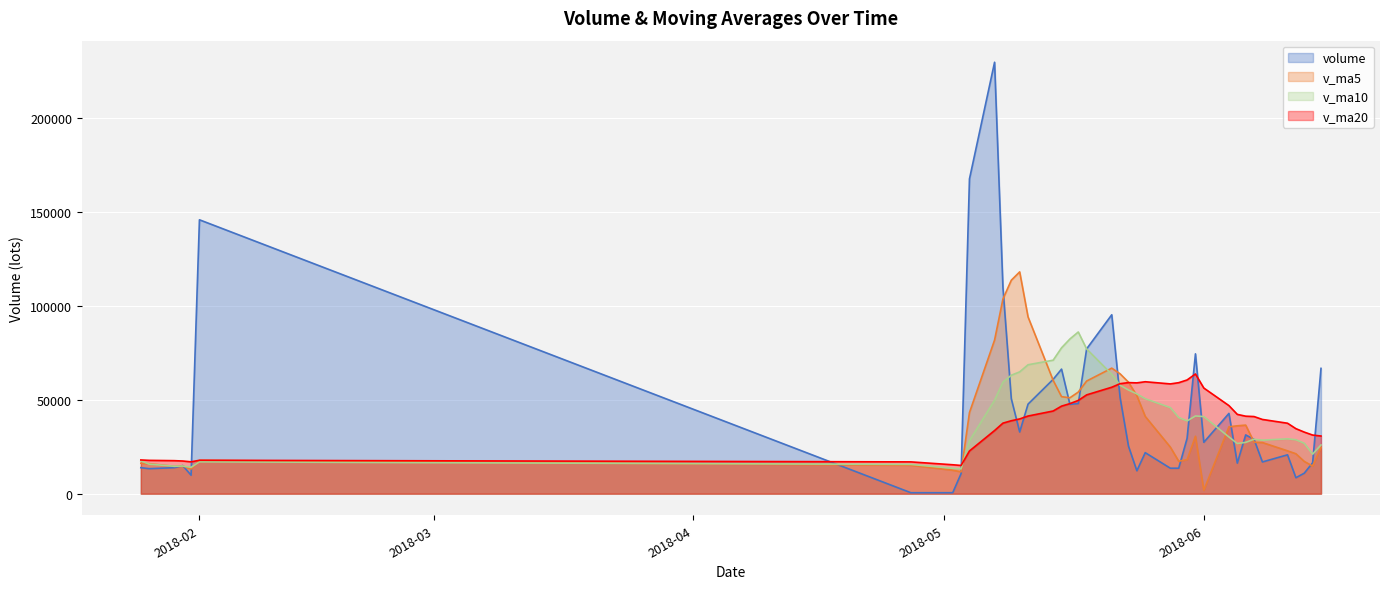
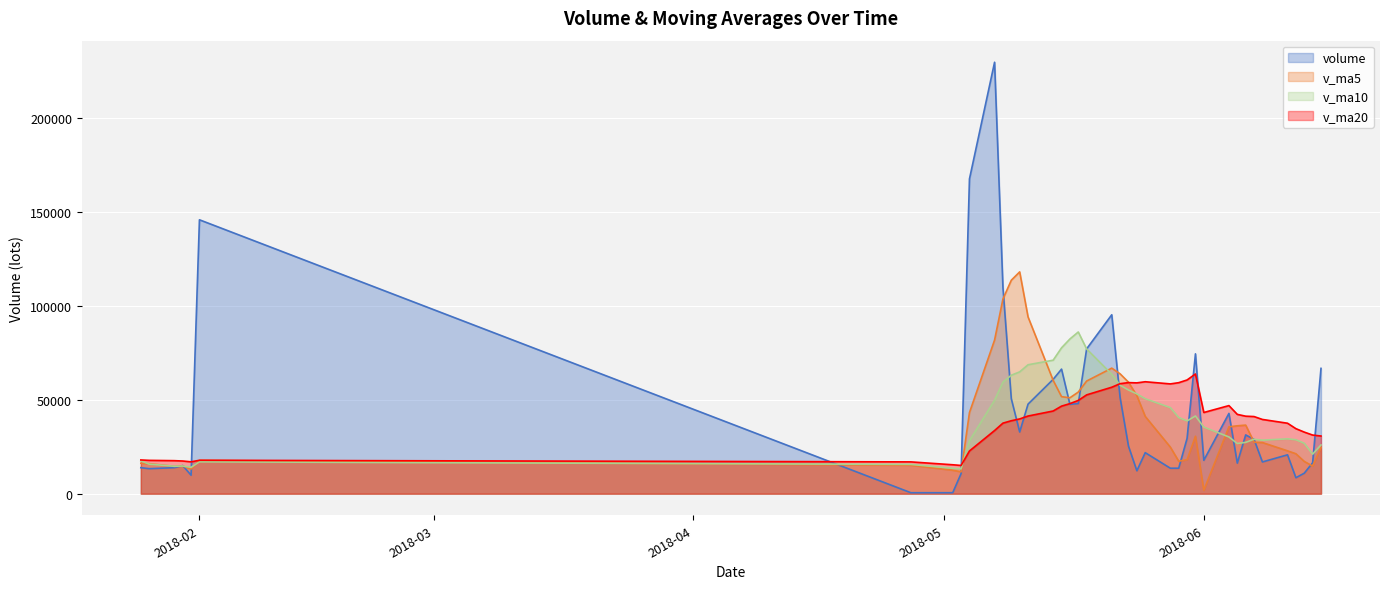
  {
    "volume": {
      "2018-02": 146000,
-     "2018-06": 27000
+     "2018-06": 18000
    },
    "v_ma5": {
      "2018-06": 2000
    },
    "v_ma10": {
-     "2018-06": 41000
+     "2018-06": 35000
    },
    "v_ma20": {
-     "2018-06": 56000
+     "2018-06": 43000
    }
  }
